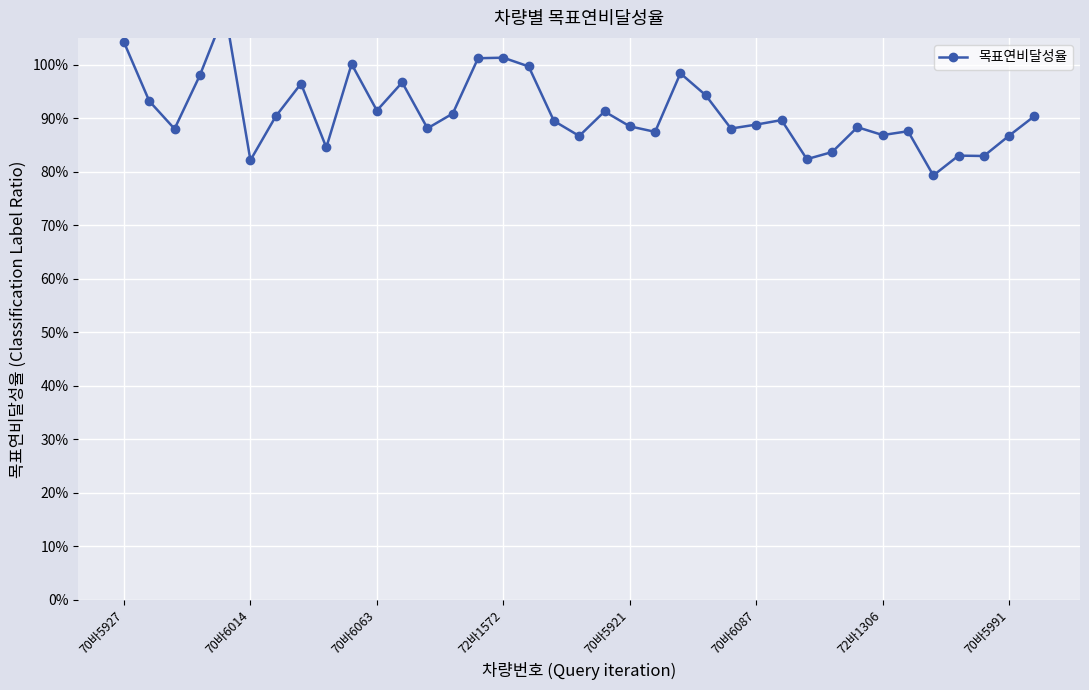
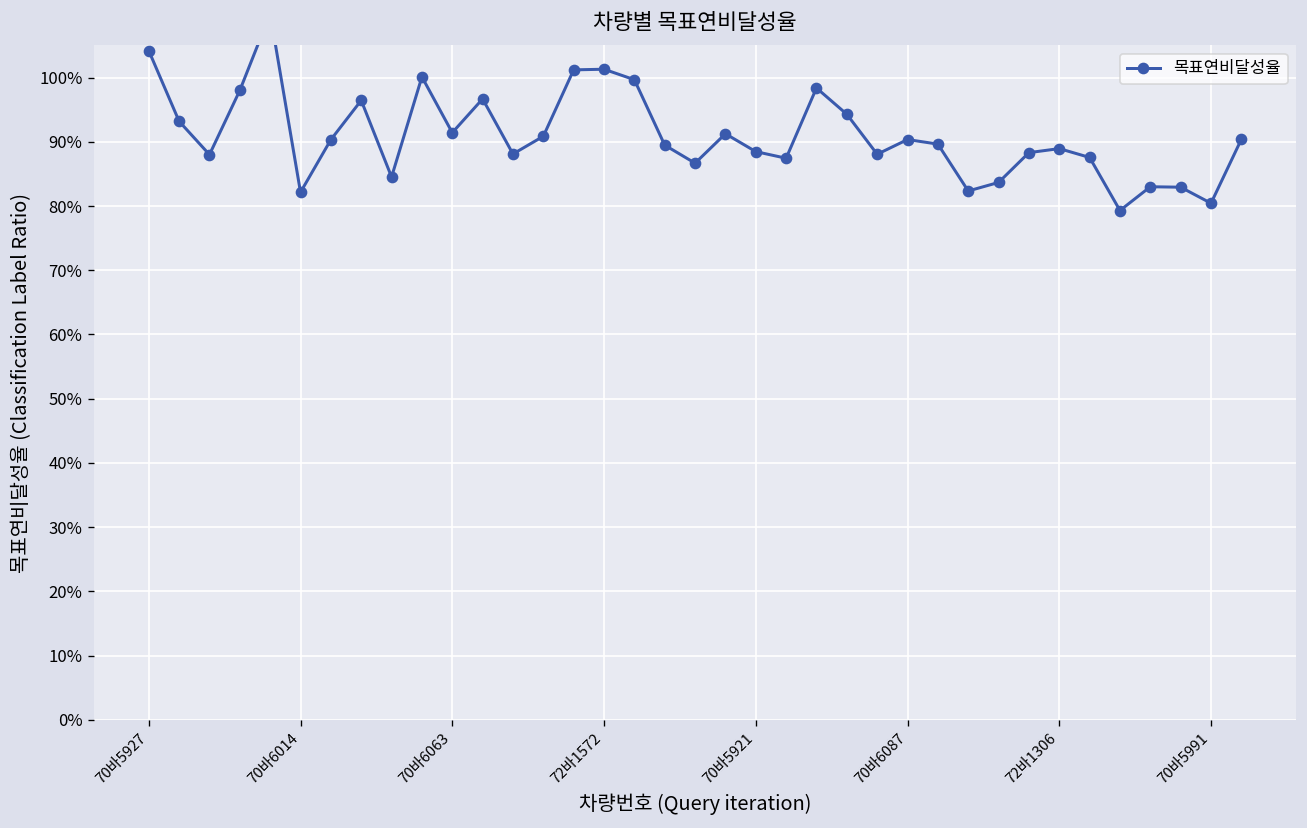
  {
    "70바5927": "104%",
    "70바6014": "82%",
    "70바6063": "91%",
    "72바1572": "101%",
    "70바5921": "88%",
-   "70바6087": "89%",
-   "72바1306": "87%",
-   "70바5991": "87%"
+   "70바6087": "90%",
+   "72바1306": "89%",
+   "70바5991": "80%"
  }
